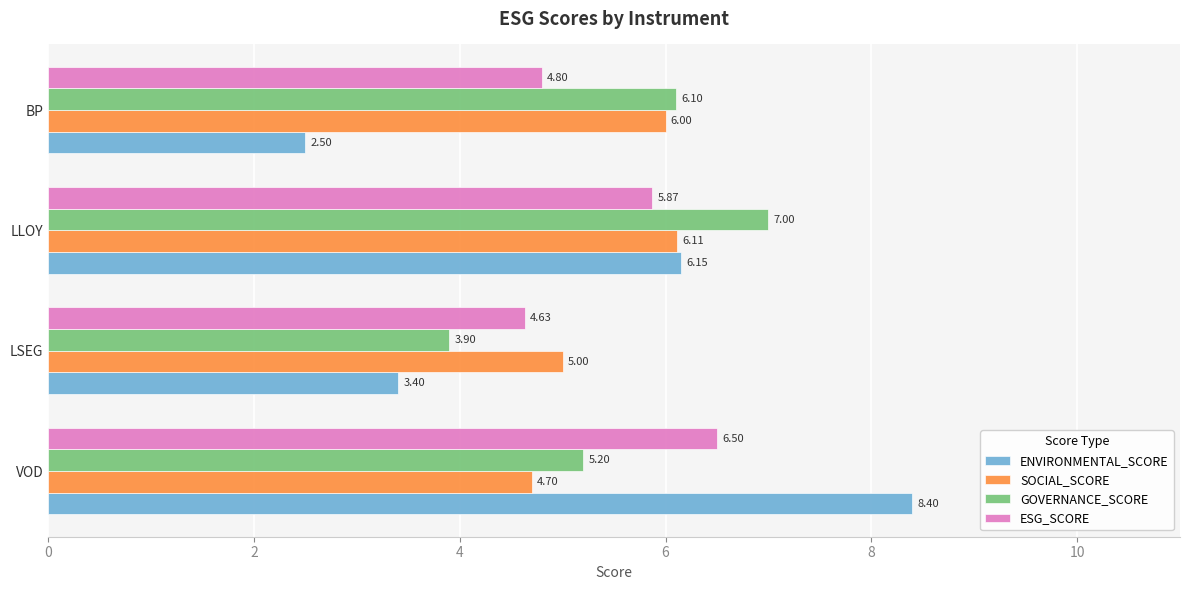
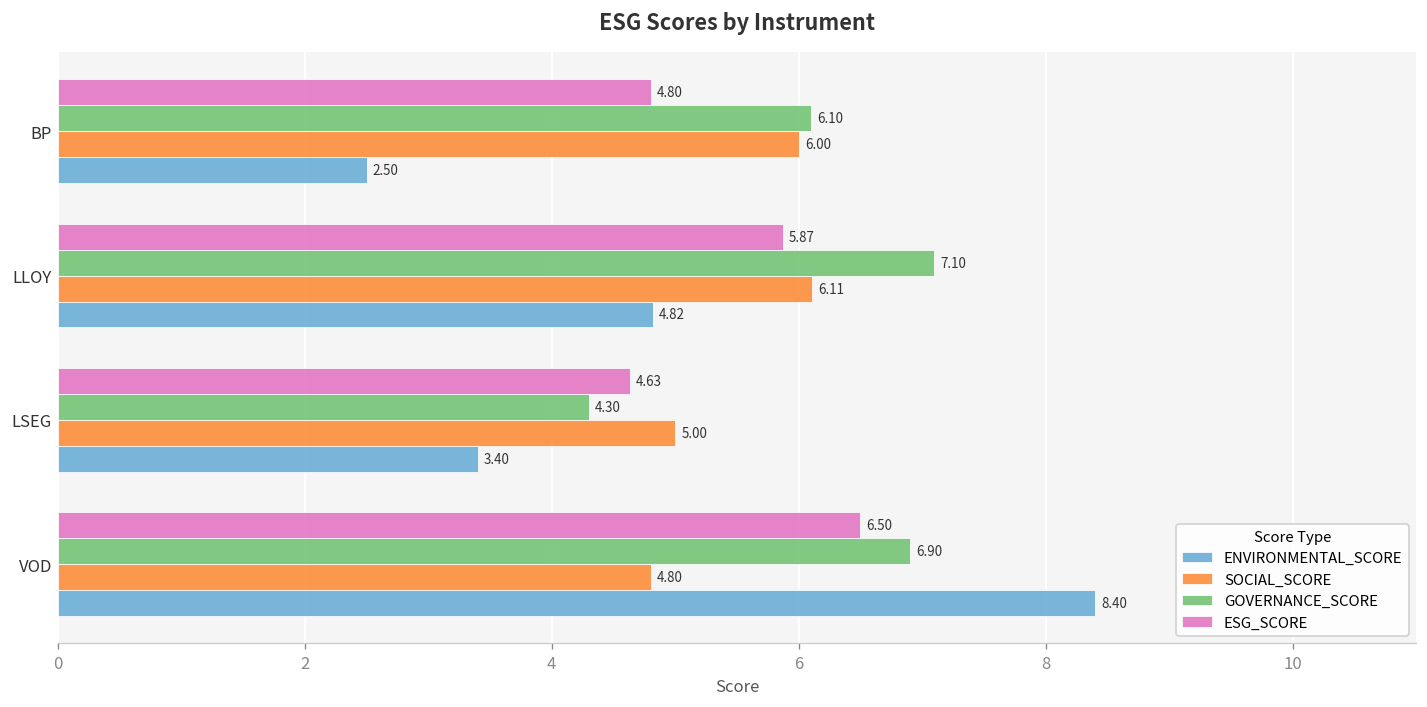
  {
    "ENVIRONMENTAL_SCORE": {
      "BP": 2.50,
-     "LLOY": 6.15,
+     "LLOY": 4.82,
      "LSEG": 3.40,
      "VOD": 8.40
    },
    "SOCIAL_SCORE": {
      "BP": 6.00,
      "LLOY": 6.11,
      "LSEG": 5.00,
-     "VOD": 4.70
+     "VOD": 4.80
    },
    "GOVERNANCE_SCORE": {
      "BP": 6.10,
-     "LLOY": 7.00,
-     "LSEG": 3.90,
-     "VOD": 5.20
+     "LLOY": 7.10,
+     "LSEG": 4.30,
+     "VOD": 6.90
    },
    "ESG_SCORE": {
      "BP": 4.80,
      "LLOY": 5.87,
      "LSEG": 4.63,
      "VOD": 6.50
    }
  }
